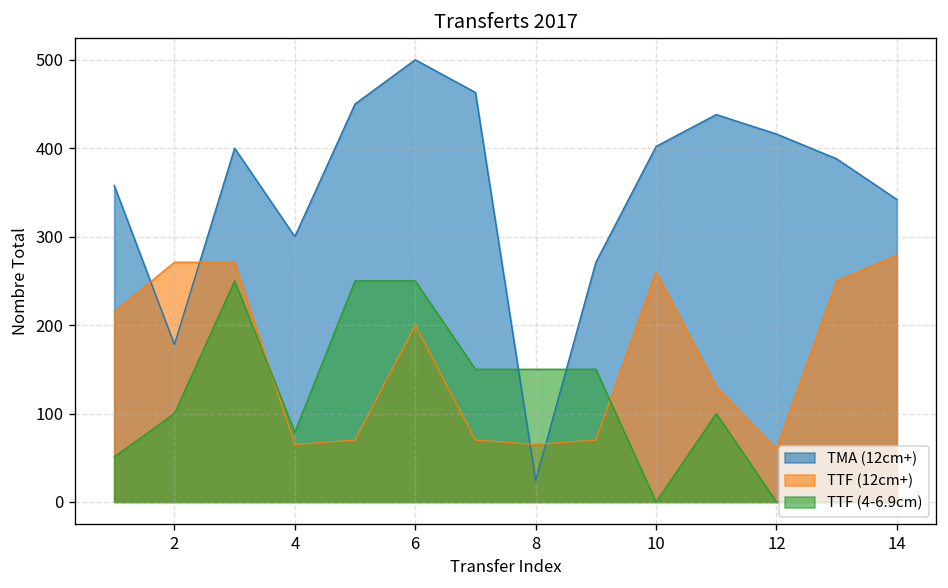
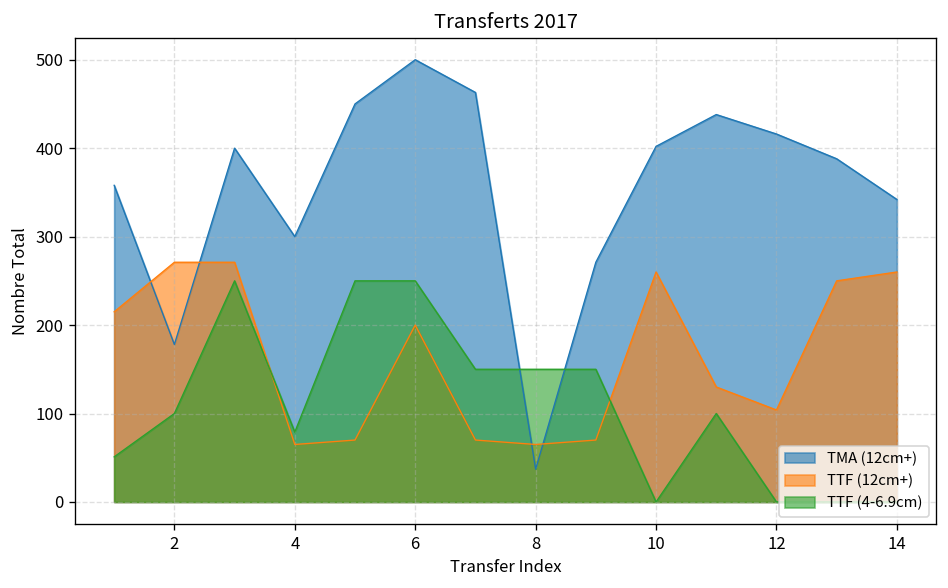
  {
    "TMA (12cm+)": {
      "2": 180,
      "4": 300,
      "6": 500,
-     "8": 20,
+     "8": 40,
      "10": 400,
      "12": 420,
      "14": 340
    },
    "TTF (12cm+)": {
      "2": 270,
      "4": 70,
      "6": 200,
      "8": 70,
      "10": 260,
-     "12": 60,
-     "14": 280
+     "12": 100,
+     "14": 260
    },
    "TTF (4-6.9cm)": {
      "2": 100,
      "4": 80,
      "6": 250,
      "8": 150,
      "10": 0,
      "12": 0
    }
  }
